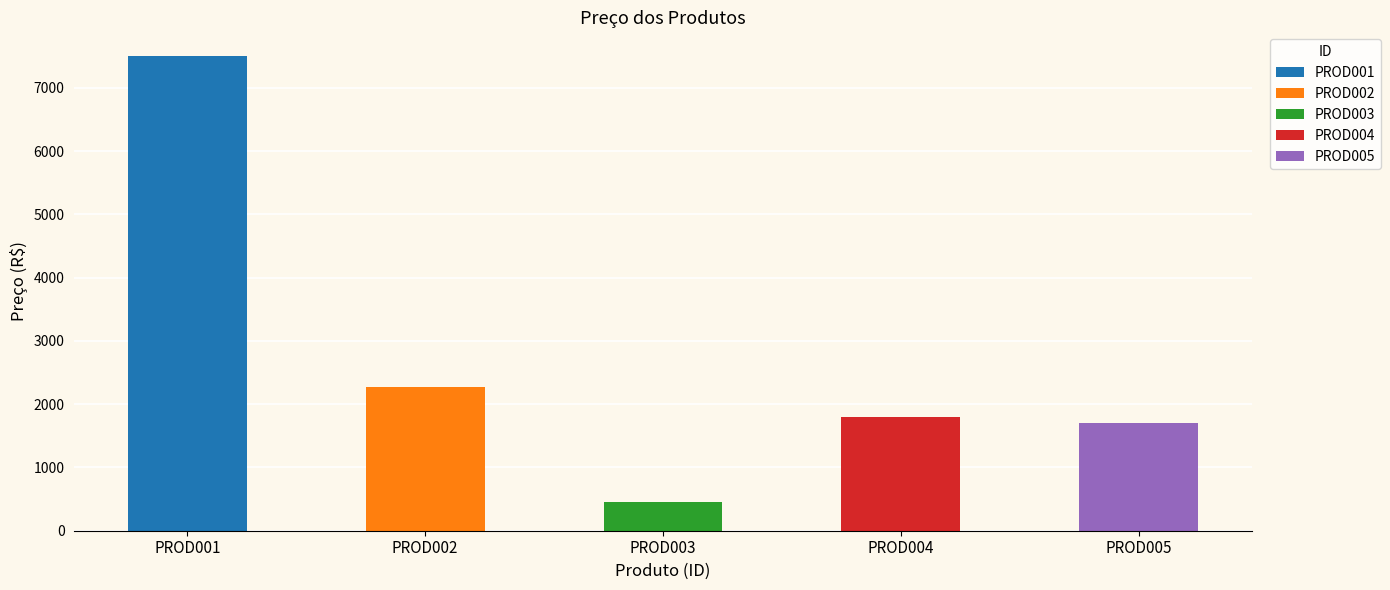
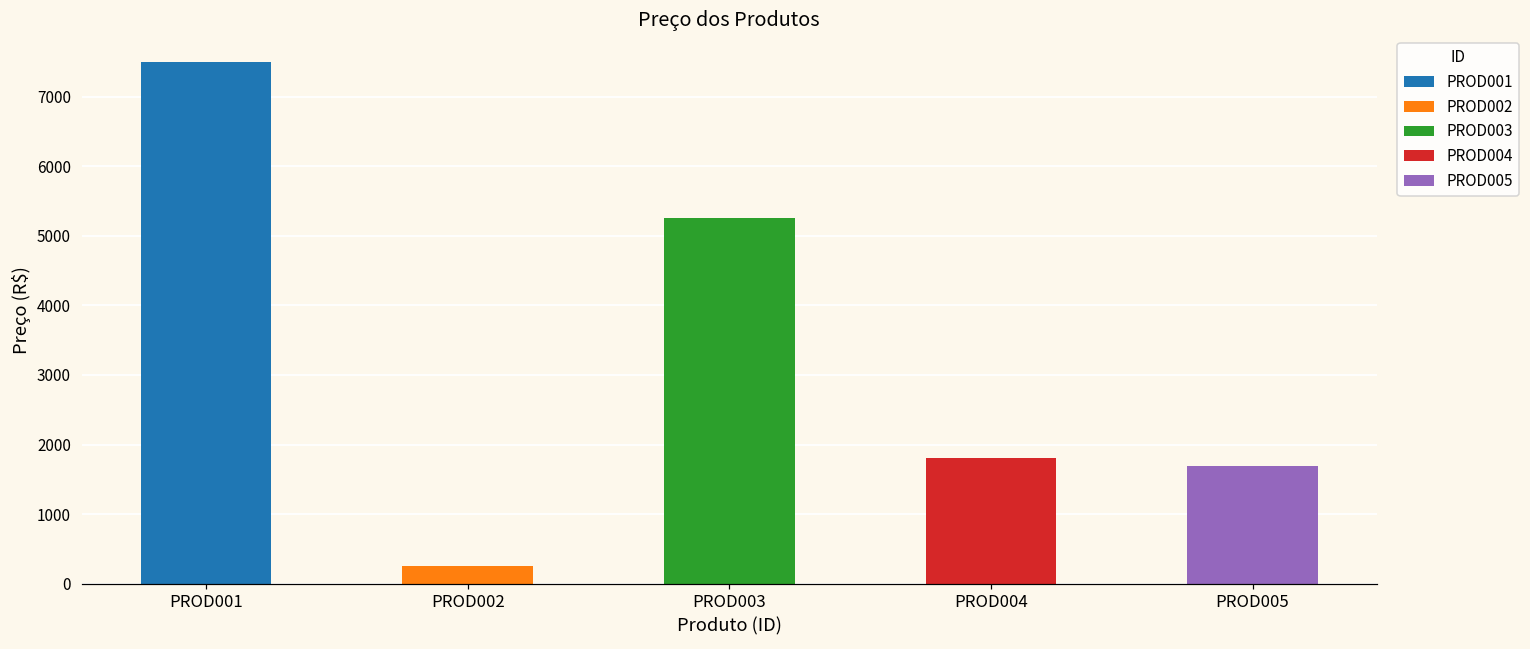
  {
    "PROD001": 7500,
-   "PROD002": 2300,
-   "PROD003": 500,
+   "PROD002": 200,
+   "PROD003": 5200,
    "PROD004": 1800,
    "PROD005": 1700
  }
